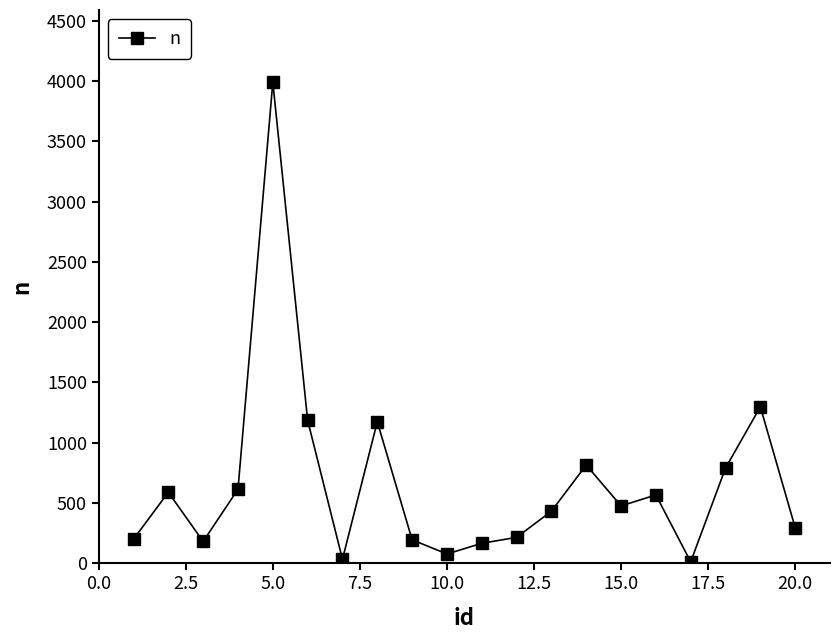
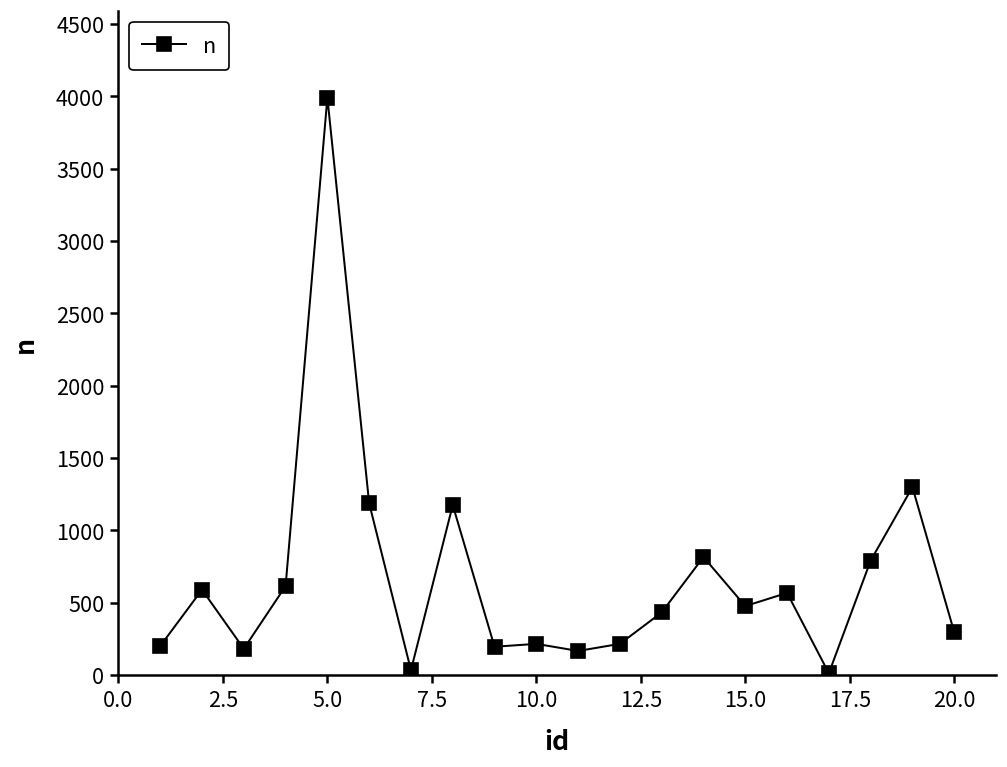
  {
    "5.0": 3990,
-   "10.0": 80,
+   "10.0": 220,
    "15.0": 480,
    "20.0": 300
  }
